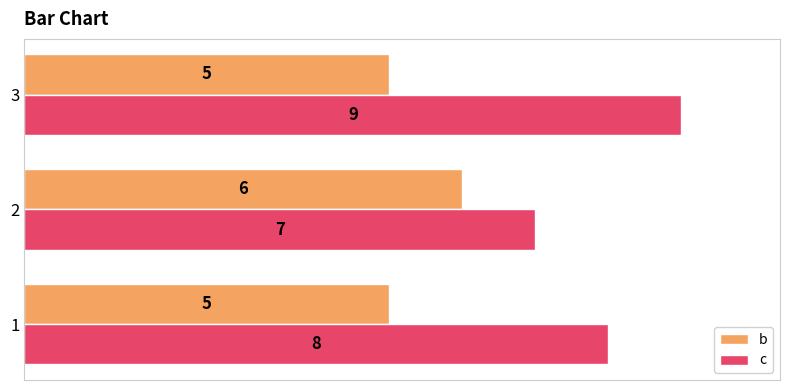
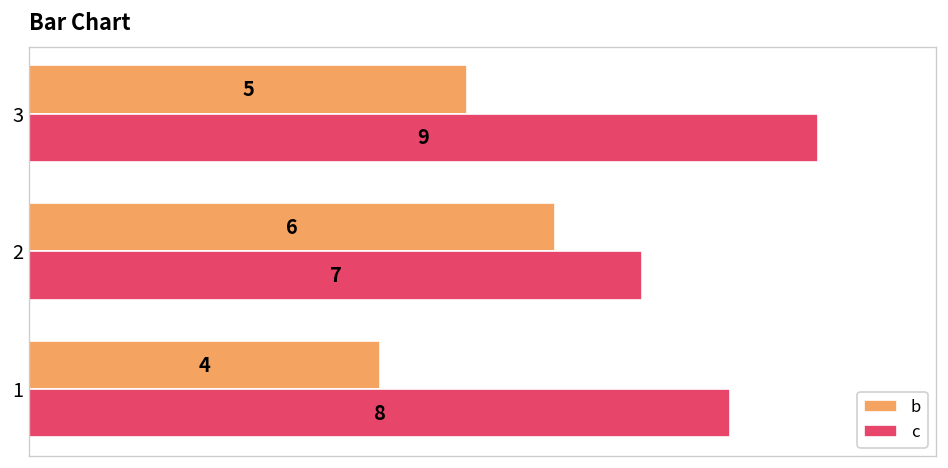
  {
    "b": {
      "3": 5,
      "2": 6,
-     "1": 5
+     "1": 4
    },
    "c": {
      "3": 9,
      "2": 7,
      "1": 8
    }
  }
